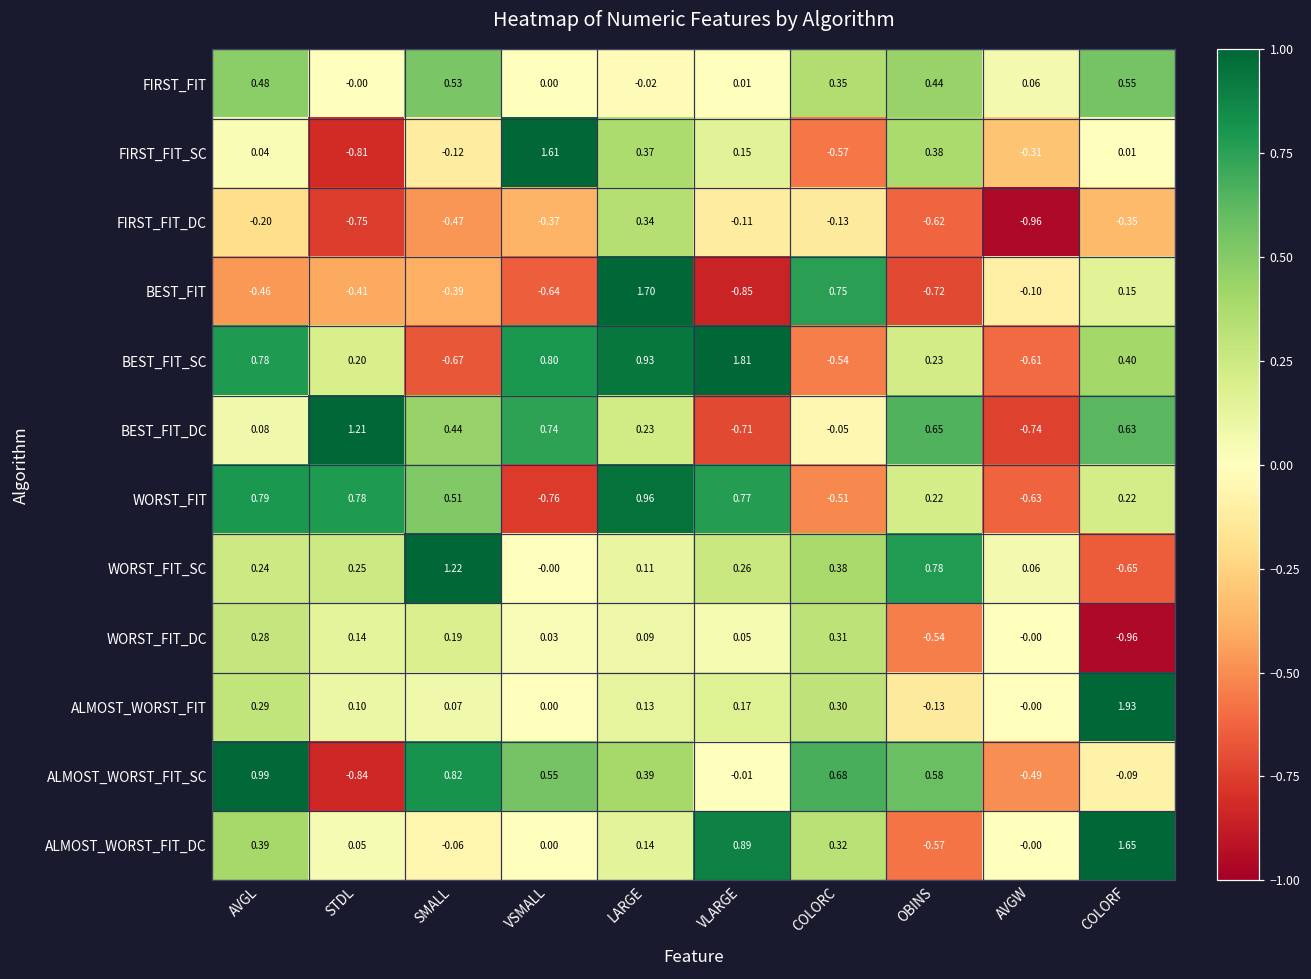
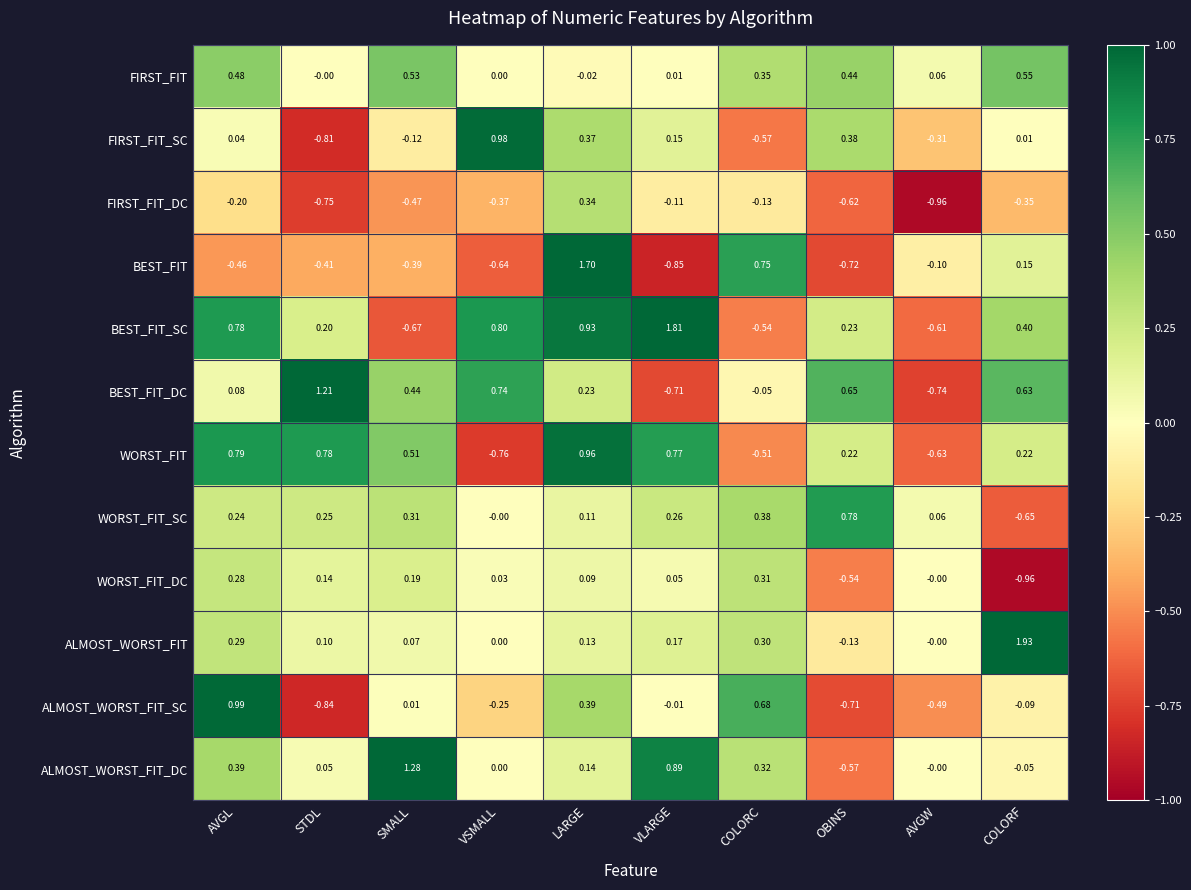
  {
    "FIRST_FIT": {
      "AVGL": 0.48,
      "STDL": -0.00,
      "SMALL": 0.53,
      "VSMALL": 0.00,
      "LARGE": -0.02,
      "VLARGE": 0.01,
      "COLORC": 0.35,
      "OBINS": 0.44,
      "AVGW": 0.06,
      "COLORF": 0.55
    },
    "FIRST_FIT_SC": {
      "AVGL": 0.04,
      "STDL": -0.81,
      "SMALL": -0.12,
-     "VSMALL": 1.61,
+     "VSMALL": 0.98,
      "LARGE": 0.37,
      "VLARGE": 0.15,
      "COLORC": -0.57,
      "OBINS": 0.38,
      "AVGW": -0.31,
      "COLORF": 0.01
    },
    "FIRST_FIT_DC": {
      "AVGL": -0.20,
      "STDL": -0.75,
      "SMALL": -0.47,
      "VSMALL": -0.37,
      "LARGE": 0.34,
      "VLARGE": -0.11,
      "COLORC": -0.13,
      "OBINS": -0.62,
      "AVGW": -0.96,
      "COLORF": -0.35
    },
    "BEST_FIT": {
      "AVGL": -0.46,
      "STDL": -0.41,
      "SMALL": -0.39,
      "VSMALL": -0.64,
      "LARGE": 1.70,
      "VLARGE": -0.85,
      "COLORC": 0.75,
      "OBINS": -0.72,
      "AVGW": -0.10,
      "COLORF": 0.15
    },
    "BEST_FIT_SC": {
      "AVGL": 0.78,
      "STDL": 0.20,
      "SMALL": -0.67,
      "VSMALL": 0.80,
      "LARGE": 0.93,
      "VLARGE": 1.81,
      "COLORC": -0.54,
      "OBINS": 0.23,
      "AVGW": -0.61,
      "COLORF": 0.40
    },
    "BEST_FIT_DC": {
      "AVGL": 0.08,
      "STDL": 1.21,
      "SMALL": 0.44,
      "VSMALL": 0.74,
      "LARGE": 0.23,
      "VLARGE": -0.71,
      "COLORC": -0.05,
      "OBINS": 0.65,
      "AVGW": -0.74,
      "COLORF": 0.63
    },
    "WORST_FIT": {
      "AVGL": 0.79,
      "STDL": 0.78,
      "SMALL": 0.51,
      "VSMALL": -0.76,
      "LARGE": 0.96,
      "VLARGE": 0.77,
      "COLORC": -0.51,
      "OBINS": 0.22,
      "AVGW": -0.63,
      "COLORF": 0.22
    },
    "WORST_FIT_SC": {
      "AVGL": 0.24,
      "STDL": 0.25,
-     "SMALL": 1.22,
+     "SMALL": 0.31,
      "VSMALL": -0.00,
      "LARGE": 0.11,
      "VLARGE": 0.26,
      "COLORC": 0.38,
      "OBINS": 0.78,
      "AVGW": 0.06,
      "COLORF": -0.65
    },
    "WORST_FIT_DC": {
      "AVGL": 0.28,
      "STDL": 0.14,
      "SMALL": 0.19,
      "VSMALL": 0.03,
      "LARGE": 0.09,
      "VLARGE": 0.05,
      "COLORC": 0.31,
      "OBINS": -0.54,
      "AVGW": -0.00,
      "COLORF": -0.96
    },
    "ALMOST_WORST_FIT": {
      "AVGL": 0.29,
      "STDL": 0.10,
      "SMALL": 0.07,
      "VSMALL": 0.00,
      "LARGE": 0.13,
      "VLARGE": 0.17,
      "COLORC": 0.30,
      "OBINS": -0.13,
      "AVGW": -0.00,
      "COLORF": 1.93
    },
    "ALMOST_WORST_FIT_SC": {
      "AVGL": 0.99,
      "STDL": -0.84,
-     "SMALL": 0.82,
-     "VSMALL": 0.55,
+     "SMALL": 0.01,
+     "VSMALL": -0.25,
      "LARGE": 0.39,
      "VLARGE": -0.01,
      "COLORC": 0.68,
-     "OBINS": 0.58,
+     "OBINS": -0.71,
      "AVGW": -0.49,
      "COLORF": -0.09
    },
    "ALMOST_WORST_FIT_DC": {
      "AVGL": 0.39,
      "STDL": 0.05,
-     "SMALL": -0.06,
+     "SMALL": 1.28,
      "VSMALL": 0.00,
      "LARGE": 0.14,
      "VLARGE": 0.89,
      "COLORC": 0.32,
      "OBINS": -0.57,
      "AVGW": -0.00,
-     "COLORF": 1.65
+     "COLORF": -0.05
    }
  }
